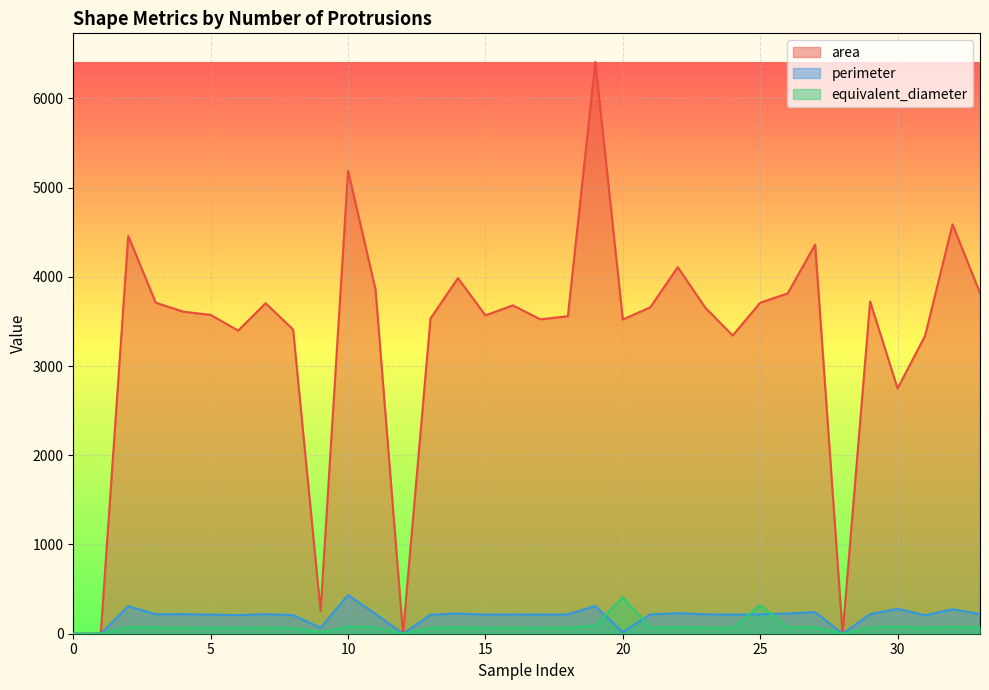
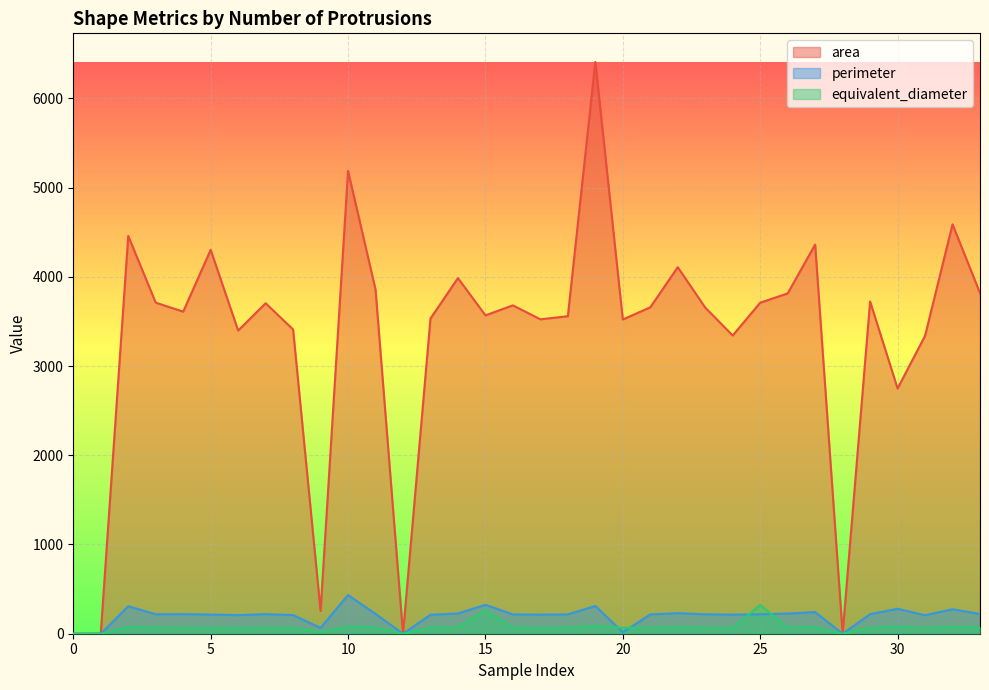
  {
    "area": {
-     "5": 3600,
+     "5": 4300,
      "10": 5200,
      "15": 3600,
      "20": 3500,
      "25": 3700,
      "30": 2700
    },
    "perimeter": {
      "5": 200,
      "10": 400,
-     "15": 200,
+     "15": 300,
      "20": 0,
      "25": 200,
      "30": 300
    },
    "equivalent_diameter": {
      "5": 100,
      "10": 100,
-     "15": 100,
-     "20": 400,
+     "15": 300,
+     "20": 100,
      "25": 300,
      "30": 100
    }
  }
